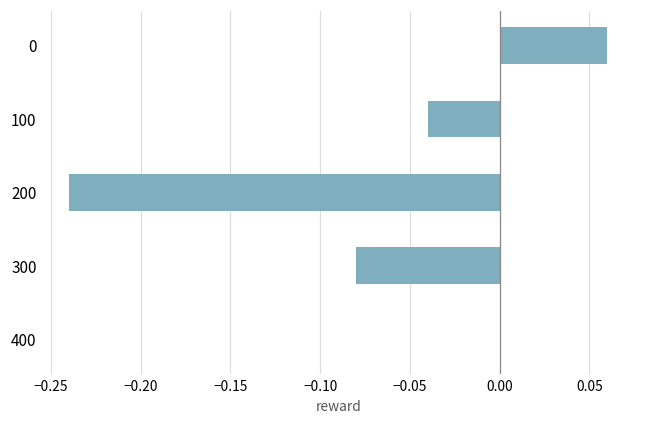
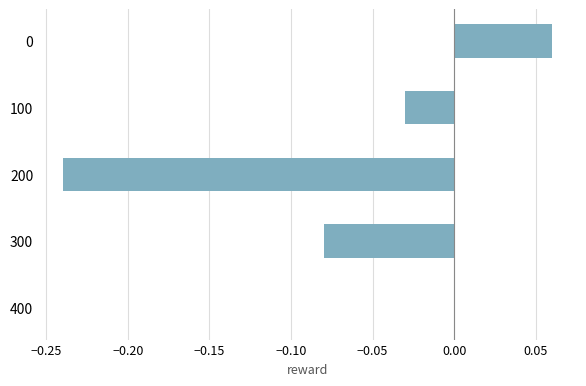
  {
    "0": 0.06,
-   "100": -0.04,
+   "100": -0.03,
    "200": -0.24,
    "300": -0.08,
    "400": 0.00
  }
